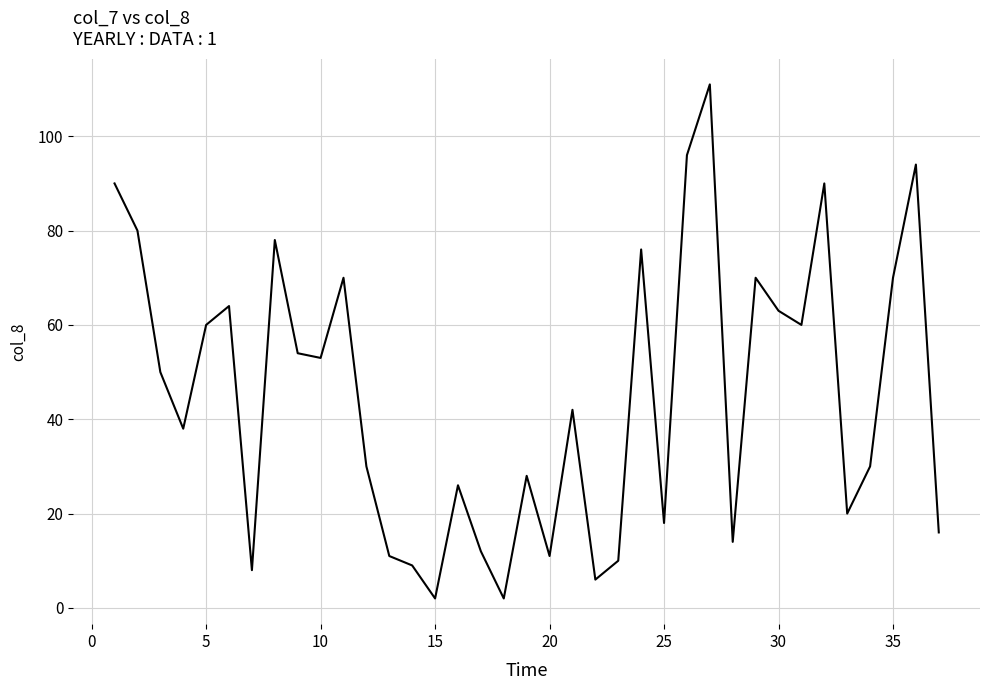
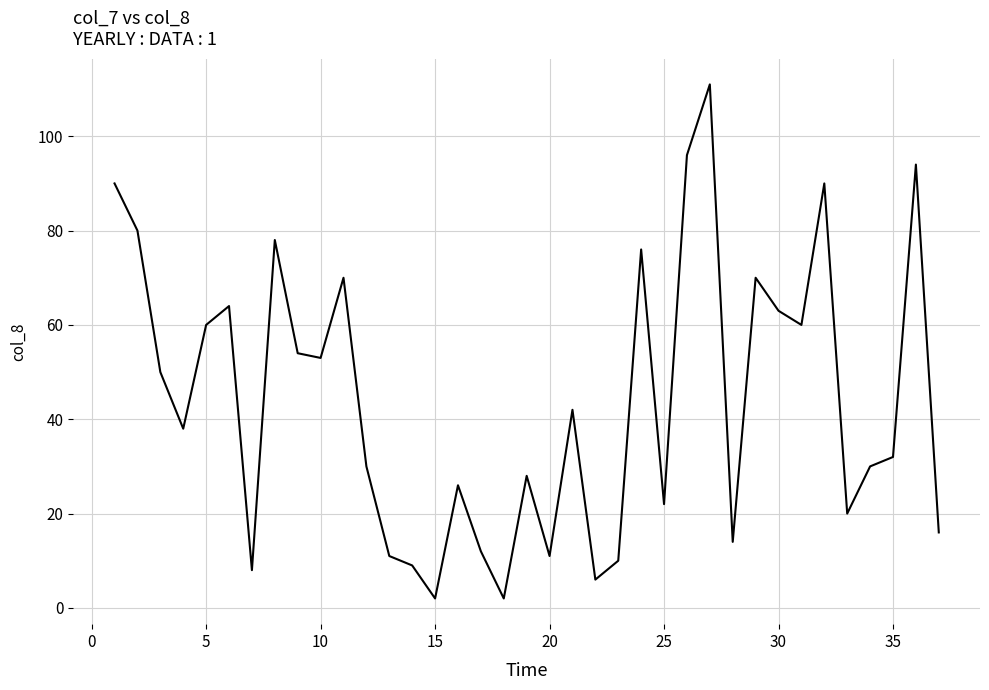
  {
    "5": 60,
    "10": 53,
    "15": 2,
    "20": 11,
-   "25": 18,
+   "25": 22,
    "30": 63,
-   "35": 70
+   "35": 32
  }
